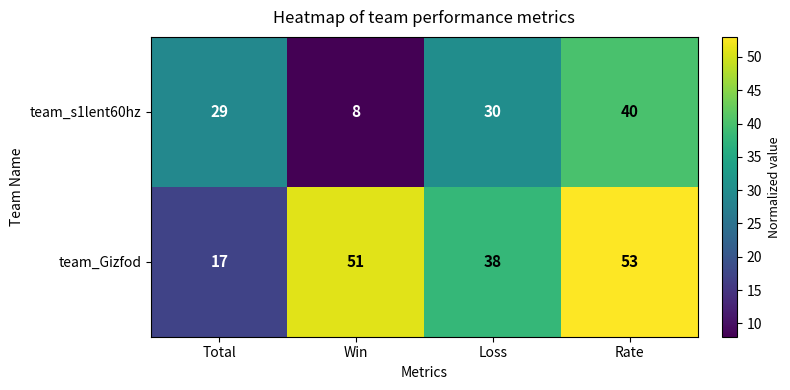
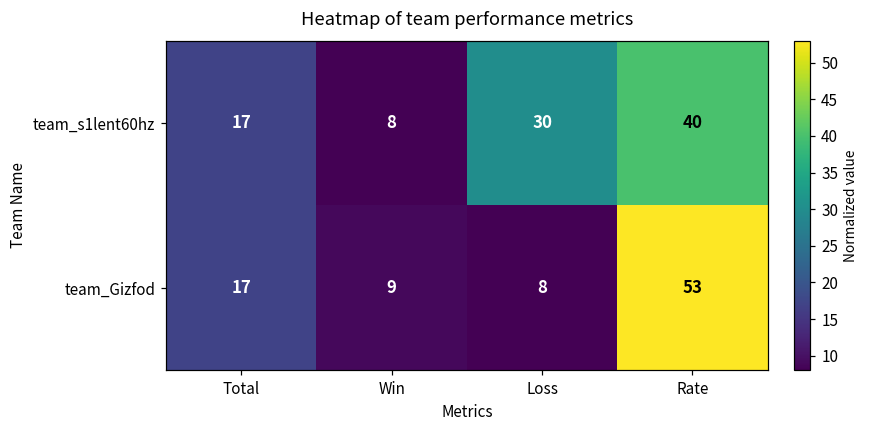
  {
    "team_s1lent60hz": {
-     "Total": 29,
+     "Total": 17,
      "Win": 8,
      "Loss": 30,
      "Rate": 40
    },
    "team_Gizfod": {
      "Total": 17,
-     "Win": 51,
-     "Loss": 38,
+     "Win": 9,
+     "Loss": 8,
      "Rate": 53
    }
  }
